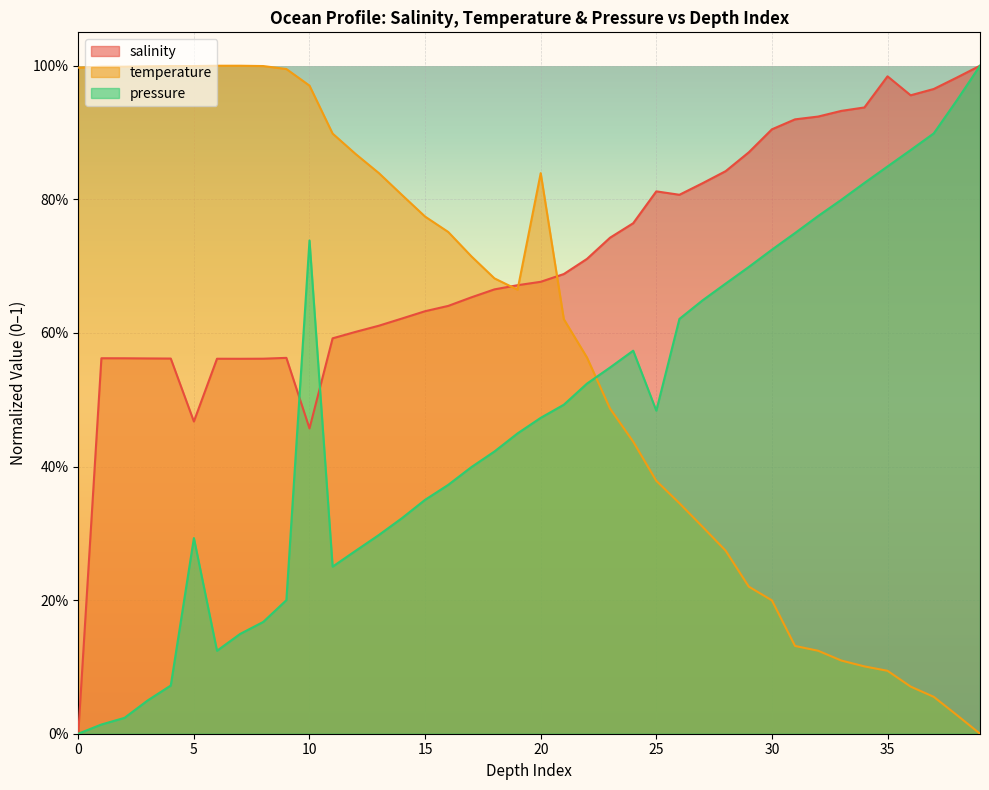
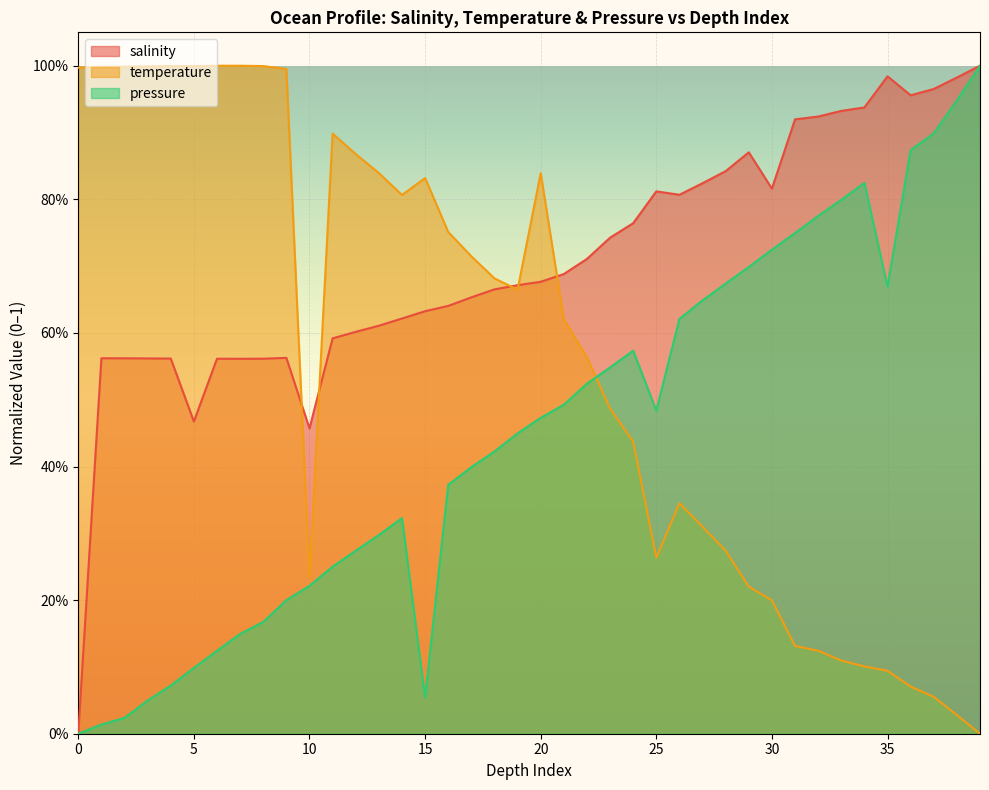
  {
    "salinity": {
      "5": "47%",
      "10": "46%",
      "15": "63%",
      "20": "68%",
      "25": "81%",
-     "30": "90%",
+     "30": "82%",
      "35": "98%"
    },
    "temperature": {
      "0": "100%",
-     "10": "97%",
-     "15": "77%",
+     "10": "23%",
+     "15": "83%",
      "20": "84%",
-     "25": "38%",
+     "25": "26%",
      "30": "20%",
      "35": "9%"
    },
    "pressure": {
-     "5": "29%",
-     "10": "74%",
-     "15": "35%",
+     "5": "10%",
+     "10": "22%",
+     "15": "5%",
      "20": "47%",
      "25": "48%",
      "30": "72%",
-     "35": "85%"
+     "35": "67%"
    }
  }
